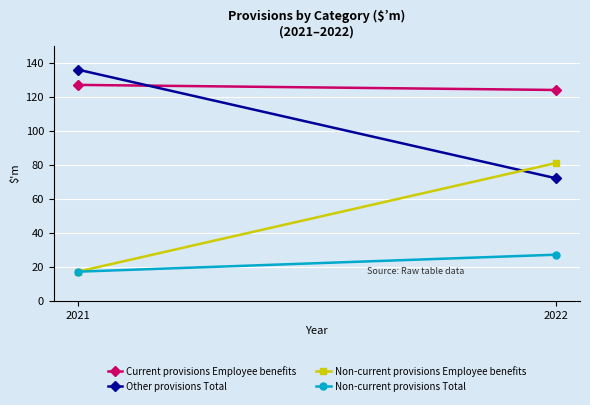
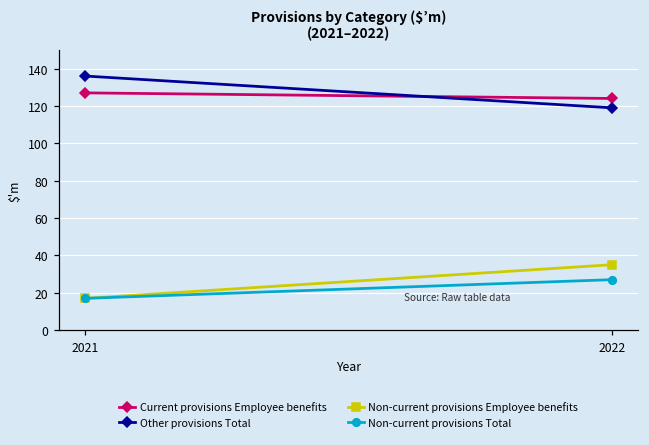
  {
    "Current provisions Employee benefits": {
      "2021": 127,
      "2022": 124
    },
    "Other provisions Total": {
      "2021": 136,
-     "2022": 72
+     "2022": 119
    },
    "Non-current provisions Employee benefits": {
-     "2022": 81
+     "2022": 35
    },
    "Non-current provisions Total": {
      "2022": 27
    }
  }
